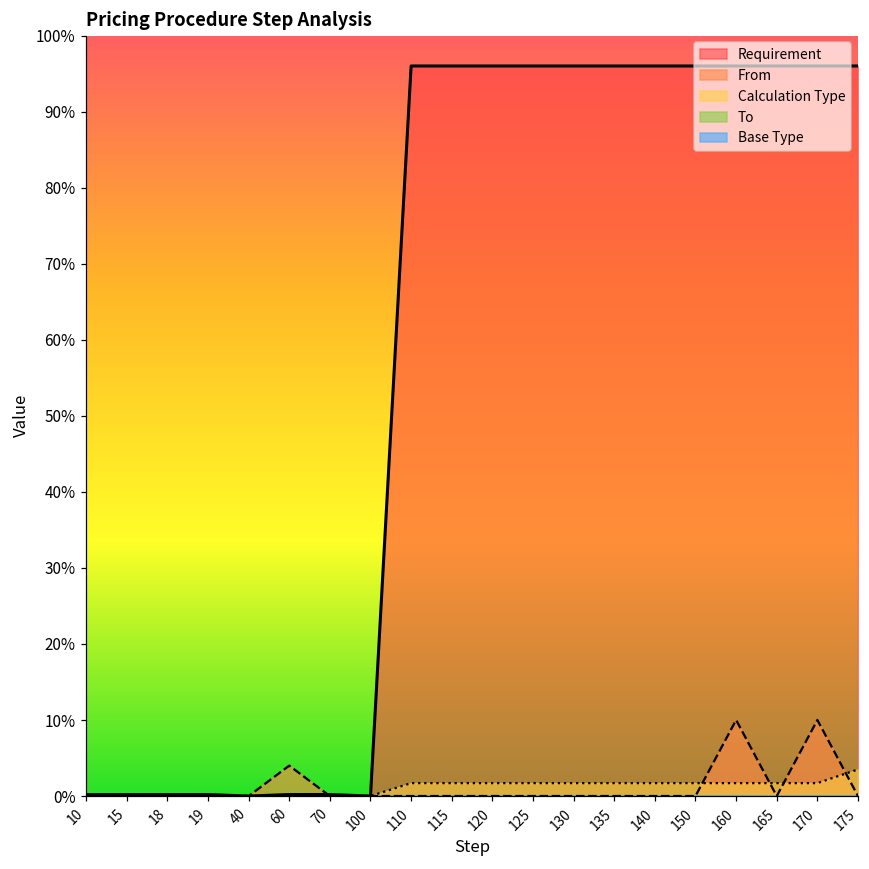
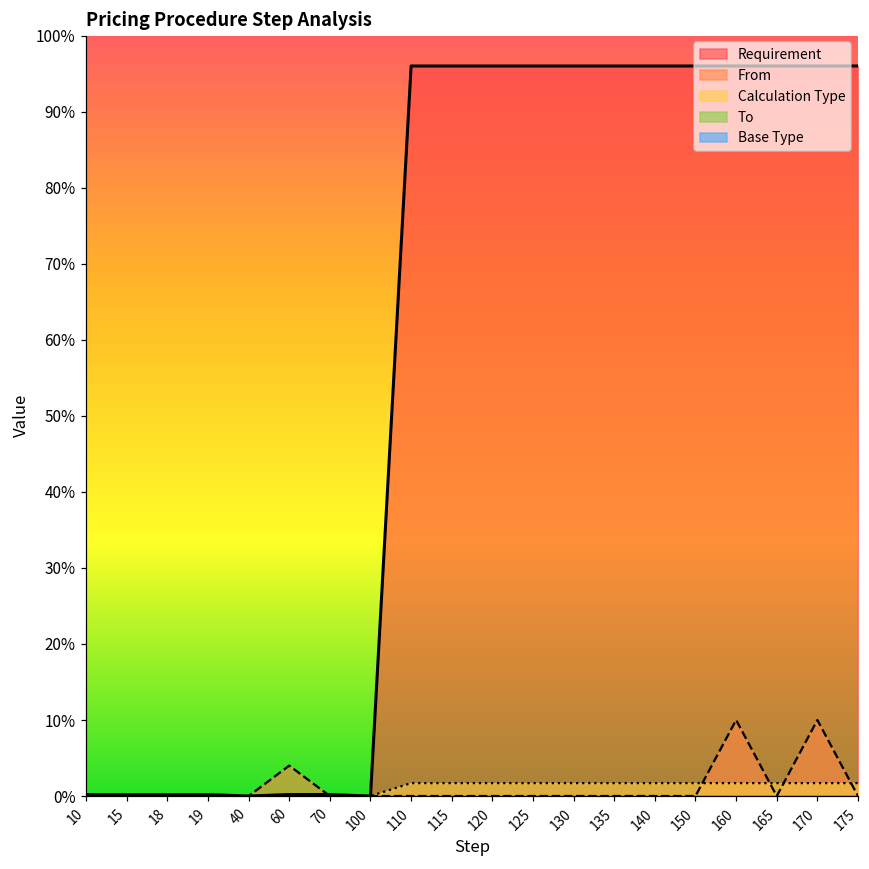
  {
    "Requirement": {
      "110": "96%",
      "115": "96%",
      "120": "96%",
      "125": "96%",
      "130": "96%",
      "135": "96%",
      "140": "96%",
      "175": "96%"
    },
    "From": {
      "60": "4%",
      "160": "10%",
      "170": "10%"
    },
    "Calculation Type": {
      "110": "2%",
      "115": "2%",
      "120": "2%",
      "125": "2%",
      "130": "2%",
      "135": "2%",
      "140": "2%",
      "150": "2%",
      "160": "2%",
      "165": "2%",
      "170": "2%",
-     "175": "4%"
+     "175": "2%"
    },
    "Base Type": {
      "160": "0%",
      "170": "0%"
    }
  }
